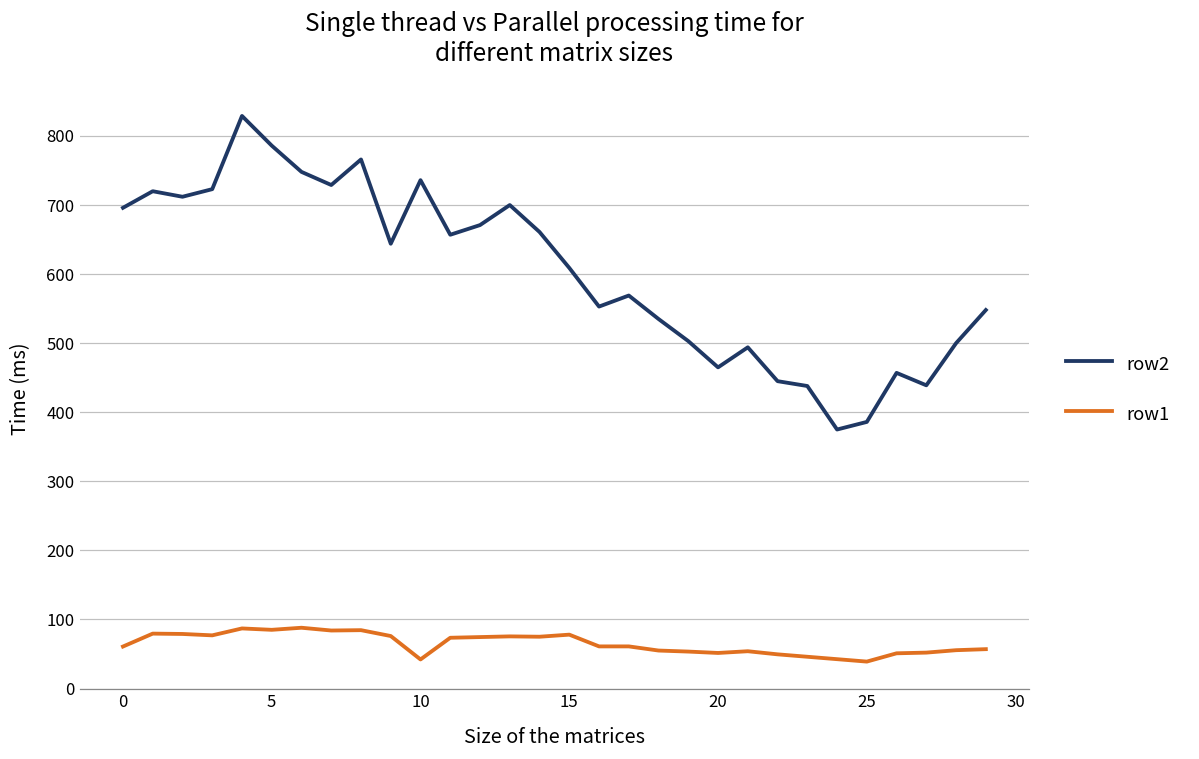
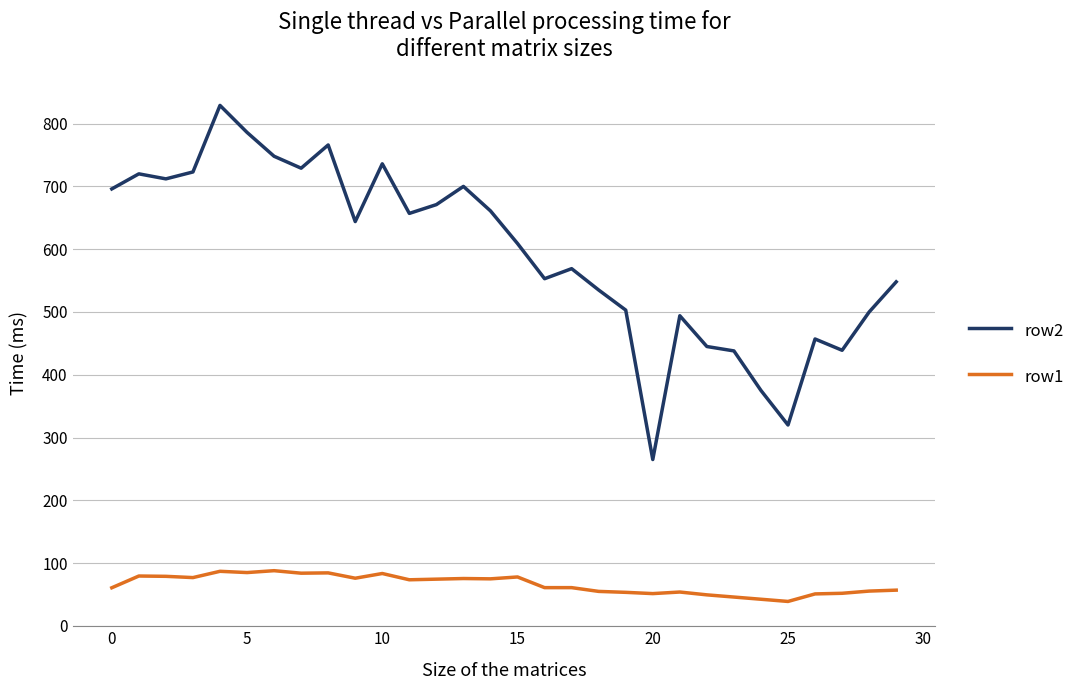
  {
    "row2": {
      "0": 700,
      "5": 790,
      "10": 740,
      "15": 610,
-     "20": 470,
-     "25": 390
+     "20": 270,
+     "25": 320
    },
    "row1": {
      "0": 60,
      "5": 90,
-     "10": 40,
+     "10": 80,
      "15": 80,
      "20": 50,
      "25": 40
    }
  }
